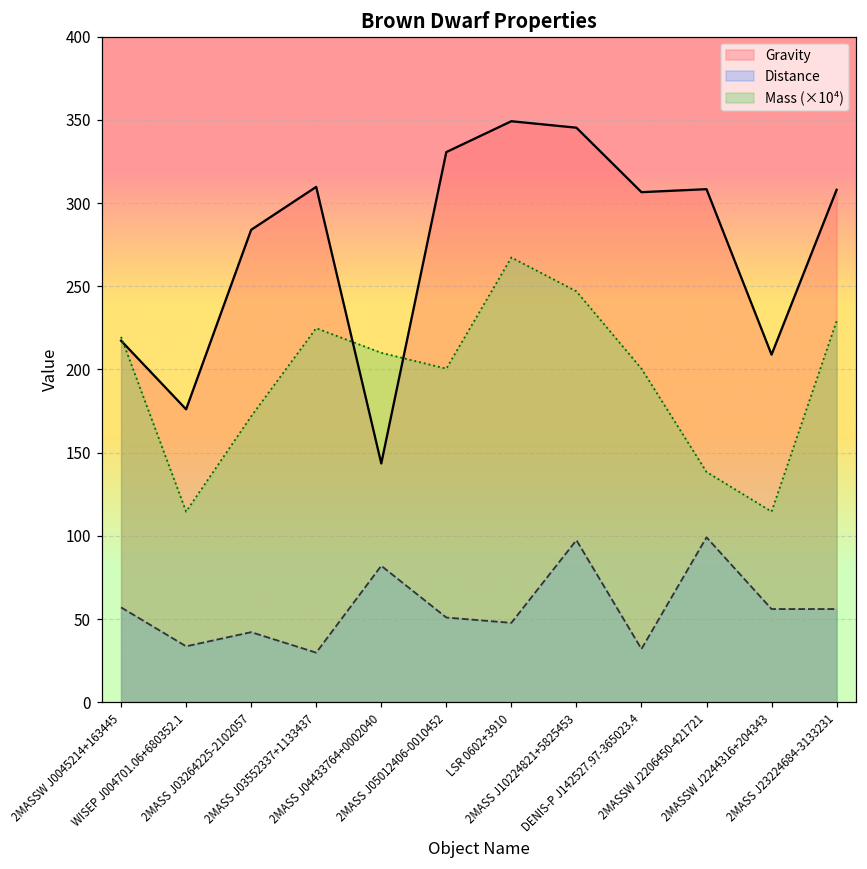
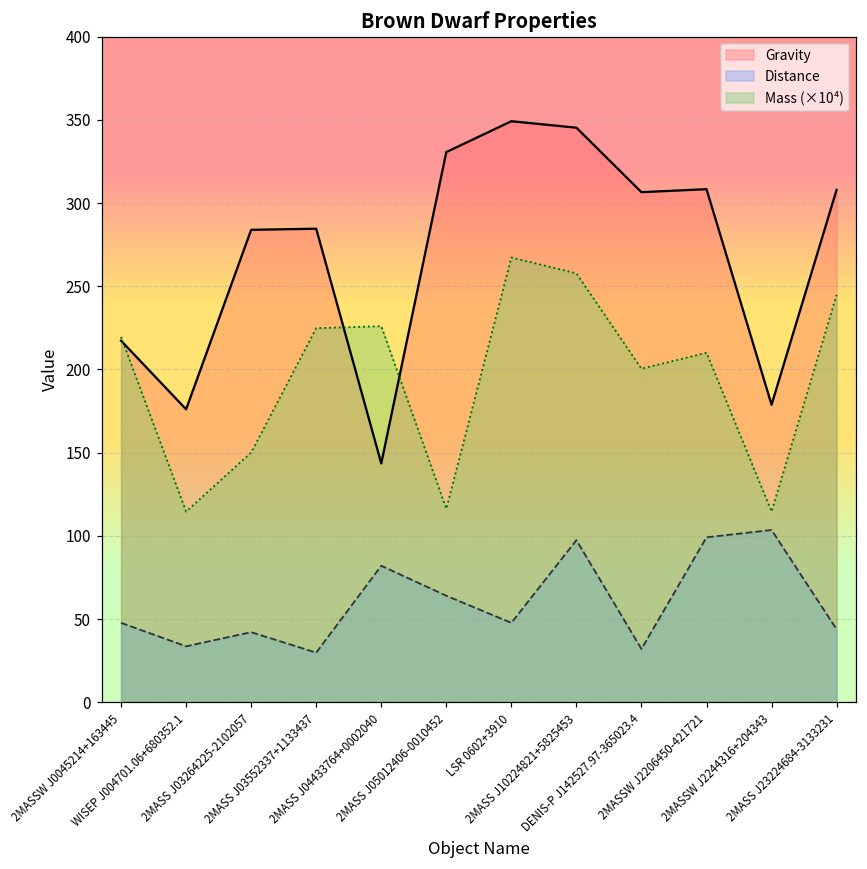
  {
    "Gravity": {
      "2MASSW J0045214+163445": 217,
      "WISEP J004701.06+680352.1": 176,
      "2MASS J03264225-2102057": 284,
-     "2MASS J03552337+1133437": 310,
+     "2MASS J03552337+1133437": 285,
      "2MASS J04433764+0002040": 143,
      "2MASS J05012406-0010452": 331,
      "LSR 0602+3910": 349,
      "2MASS J10224821+5825453": 345,
      "DENIS-P J142527.97-365023.4": 307,
      "2MASSW J2206450-421721": 308,
-     "2MASSW J2244316+204343": 209,
+     "2MASSW J2244316+204343": 179,
      "2MASS J23224684-3133231": 308
    },
    "Distance": {
-     "2MASSW J0045214+163445": 57,
+     "2MASSW J0045214+163445": 48,
      "WISEP J004701.06+680352.1": 34,
      "2MASS J03264225-2102057": 42,
      "2MASS J03552337+1133437": 30,
      "2MASS J04433764+0002040": 82,
-     "2MASS J05012406-0010452": 51,
+     "2MASS J05012406-0010452": 64,
      "LSR 0602+3910": 48,
      "2MASS J10224821+5825453": 97,
      "DENIS-P J142527.97-365023.4": 32,
      "2MASSW J2206450-421721": 99,
-     "2MASSW J2244316+204343": 56,
-     "2MASS J23224684-3133231": 56
+     "2MASSW J2244316+204343": 104,
+     "2MASS J23224684-3133231": 44
    },
    "Mass (×10⁴)": {
      "2MASSW J0045214+163445": 220,
      "WISEP J004701.06+680352.1": 115,
-     "2MASS J03264225-2102057": 172,
+     "2MASS J03264225-2102057": 150,
      "2MASS J03552337+1133437": 225,
-     "2MASS J04433764+0002040": 210,
-     "2MASS J05012406-0010452": 200,
+     "2MASS J04433764+0002040": 226,
+     "2MASS J05012406-0010452": 116,
      "LSR 0602+3910": 267,
-     "2MASS J10224821+5825453": 247,
+     "2MASS J10224821+5825453": 258,
      "DENIS-P J142527.97-365023.4": 200,
-     "2MASSW J2206450-421721": 138,
+     "2MASSW J2206450-421721": 210,
      "2MASSW J2244316+204343": 115,
-     "2MASS J23224684-3133231": 229
+     "2MASS J23224684-3133231": 245
    }
  }
